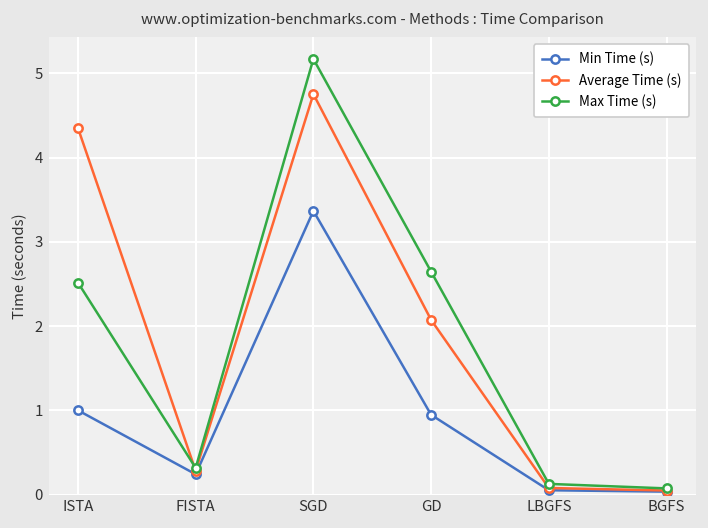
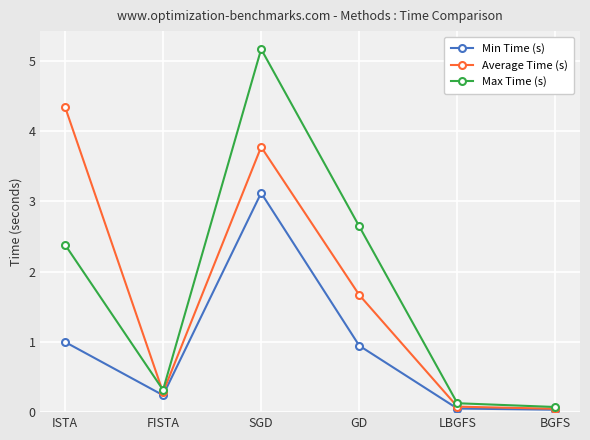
  {
    "Min Time (s)": {
      "ISTA": 1.0,
      "FISTA": 0.2,
-     "SGD": 3.4,
+     "SGD": 3.1,
      "GD": 0.9
    },
    "Average Time (s)": {
      "ISTA": 4.4,
-     "SGD": 4.8,
-     "GD": 2.1
+     "SGD": 3.8,
+     "GD": 1.7
    },
    "Max Time (s)": {
-     "ISTA": 2.5,
+     "ISTA": 2.4,
      "SGD": 5.2,
      "GD": 2.6,
      "LBGFS": 0.1
    }
  }
